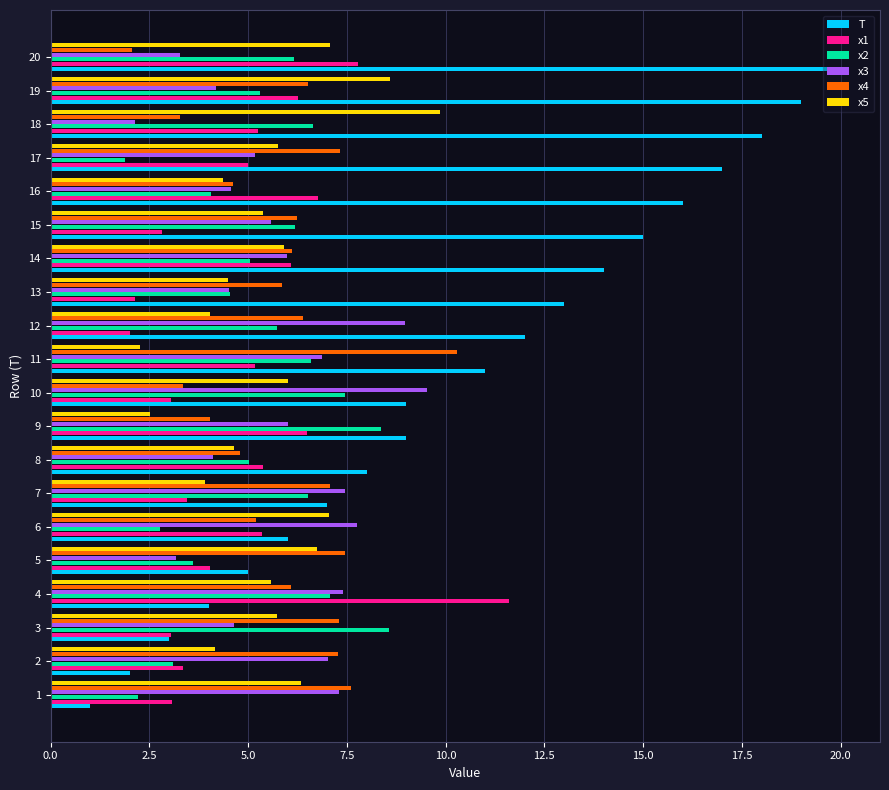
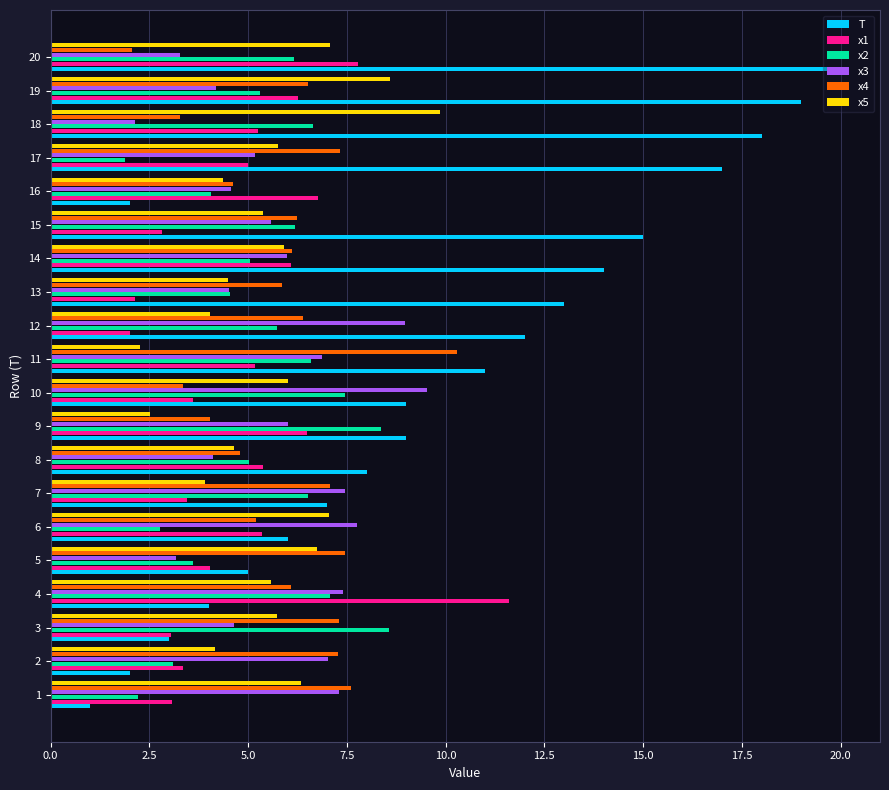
  {
    "T": {
      "19": 19,
      "18": 18,
      "17": 17,
-     "16": 16,
+     "16": 2,
      "15": 15,
      "14": 14,
      "13": 13,
      "12": 12,
      "11": 11,
      "10": 9,
      "9": 9,
      "8": 8,
      "7": 7,
      "6": 6,
      "5": 5,
      "4": 4,
      "3": 3,
      "2": 2,
      "1": 1
    },
    "x1": {
      "20": 7.8,
      "19": 6.3,
      "18": 5.2,
      "17": 5.0,
      "16": 6.8,
      "15": 2.8,
      "14": 6.1,
      "13": 2.1,
      "12": 2.0,
      "11": 5.2,
-     "10": 3.1,
+     "10": 3.6,
      "9": 6.5,
      "8": 5.4,
      "7": 3.5,
      "6": 5.3,
      "5": 4.0,
      "4": 11.6,
      "3": 3.0,
      "2": 3.4,
      "1": 3.1
    },
    "x2": {
      "20": 6.2,
      "19": 5.3,
      "18": 6.7,
      "17": 1.9,
      "16": 4.0,
      "15": 6.2,
      "14": 5.0,
      "13": 4.5,
      "12": 5.7,
      "11": 6.6,
      "10": 7.4,
      "9": 8.4,
      "8": 5.0,
      "7": 6.5,
      "6": 2.8,
      "5": 3.6,
      "4": 7.1,
      "3": 8.6,
      "2": 3.1,
      "1": 2.2
    },
    "x3": {
      "20": 3.3,
      "19": 4.2,
      "18": 2.1,
      "17": 5.2,
      "16": 4.6,
      "15": 5.6,
      "14": 6.0,
      "13": 4.5,
      "12": 9.0,
      "11": 6.9,
      "10": 9.5,
      "9": 6.0,
      "8": 4.1,
      "7": 7.4,
      "6": 7.8,
      "5": 3.2,
      "4": 7.4,
      "3": 4.7,
      "2": 7.0,
      "1": 7.3
    },
    "x4": {
      "20": 2.1,
      "19": 6.5,
      "18": 3.3,
      "17": 7.3,
      "16": 4.6,
      "15": 6.2,
      "14": 6.1,
      "13": 5.9,
      "12": 6.4,
      "11": 10.3,
      "10": 3.4,
      "9": 4.0,
      "8": 4.8,
      "7": 7.1,
      "6": 5.2,
      "5": 7.5,
      "4": 6.1,
      "3": 7.3,
      "2": 7.3,
      "1": 7.6
    },
    "x5": {
      "20": 7.1,
      "19": 8.6,
      "18": 9.9,
      "17": 5.8,
      "16": 4.4,
      "15": 5.4,
      "14": 5.9,
      "13": 4.5,
      "12": 4.0,
      "11": 2.3,
      "10": 6.0,
      "9": 2.5,
      "8": 4.6,
      "7": 3.9,
      "6": 7.0,
      "5": 6.7,
      "4": 5.6,
      "3": 5.7,
      "2": 4.2,
      "1": 6.3
    }
  }
